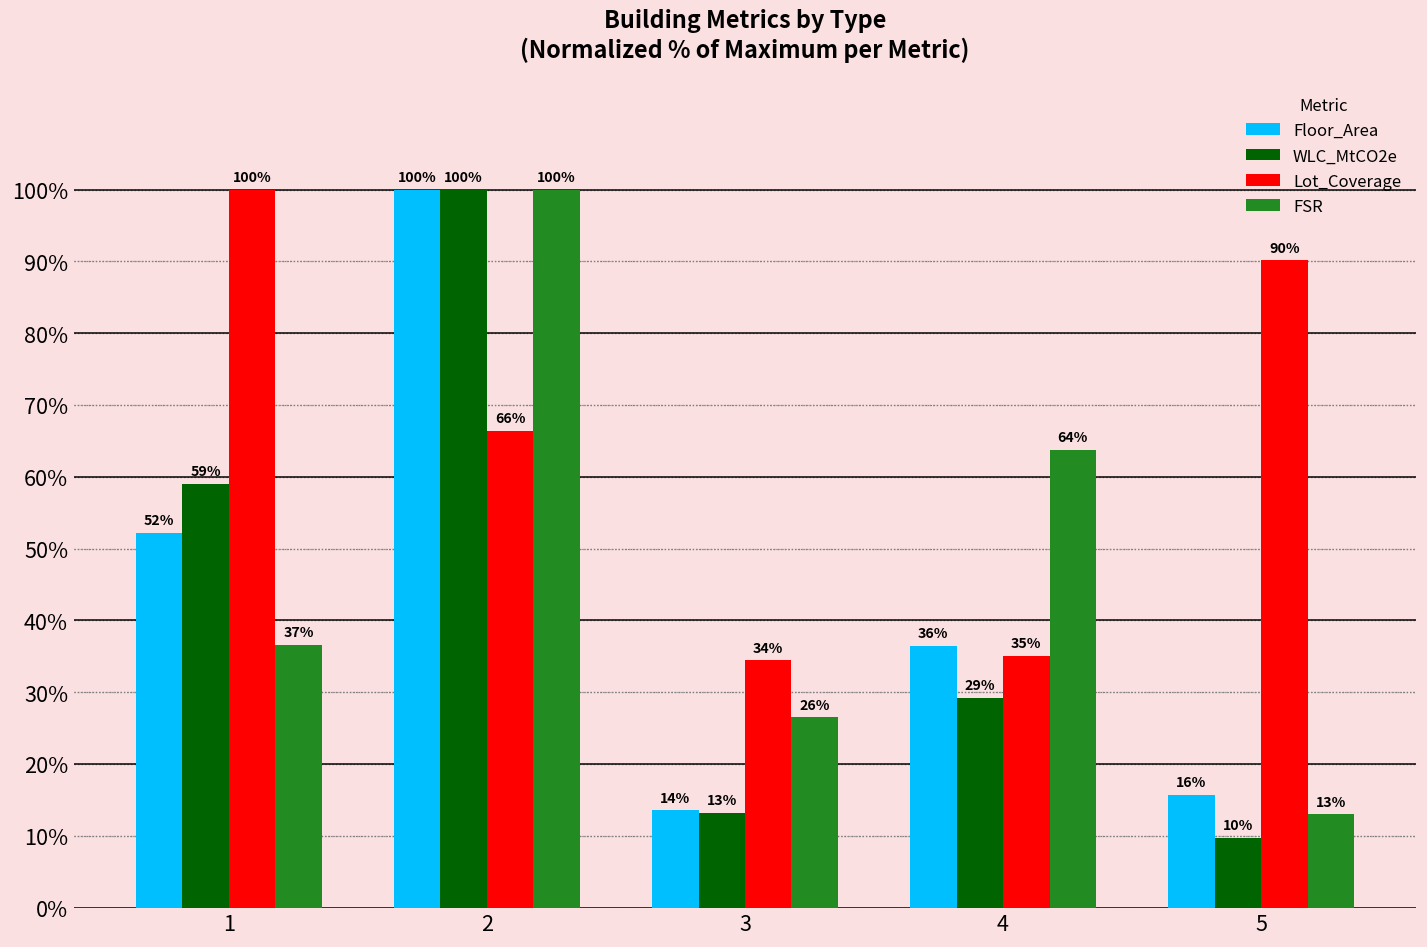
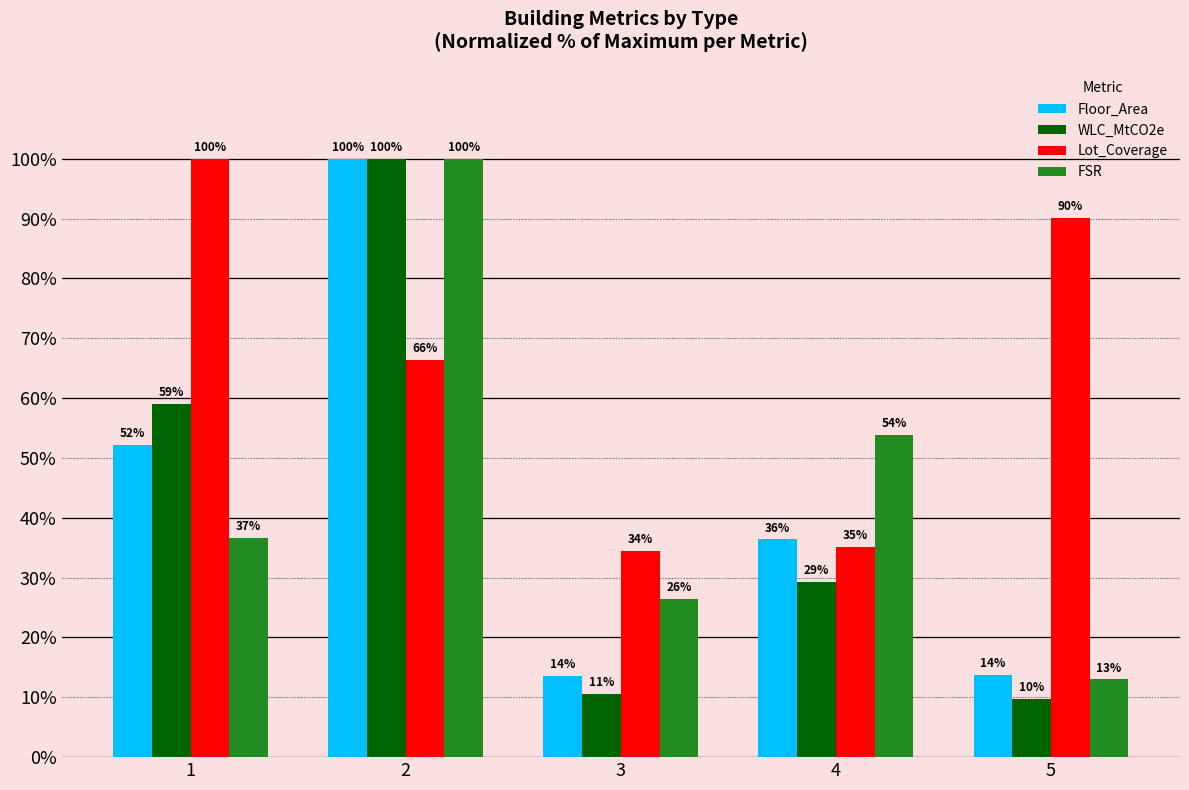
  {
    "Floor_Area": {
      "1": "52%",
      "2": "100%",
      "3": "14%",
      "4": "36%",
-     "5": "16%"
+     "5": "14%"
    },
    "WLC_MtCO2e": {
      "1": "59%",
      "2": "100%",
-     "3": "13%",
+     "3": "11%",
      "4": "29%",
      "5": "10%"
    },
    "Lot_Coverage": {
      "1": "100%",
      "2": "66%",
      "3": "34%",
      "4": "35%",
      "5": "90%"
    },
    "FSR": {
      "1": "37%",
      "2": "100%",
      "3": "26%",
-     "4": "64%",
+     "4": "54%",
      "5": "13%"
    }
  }
